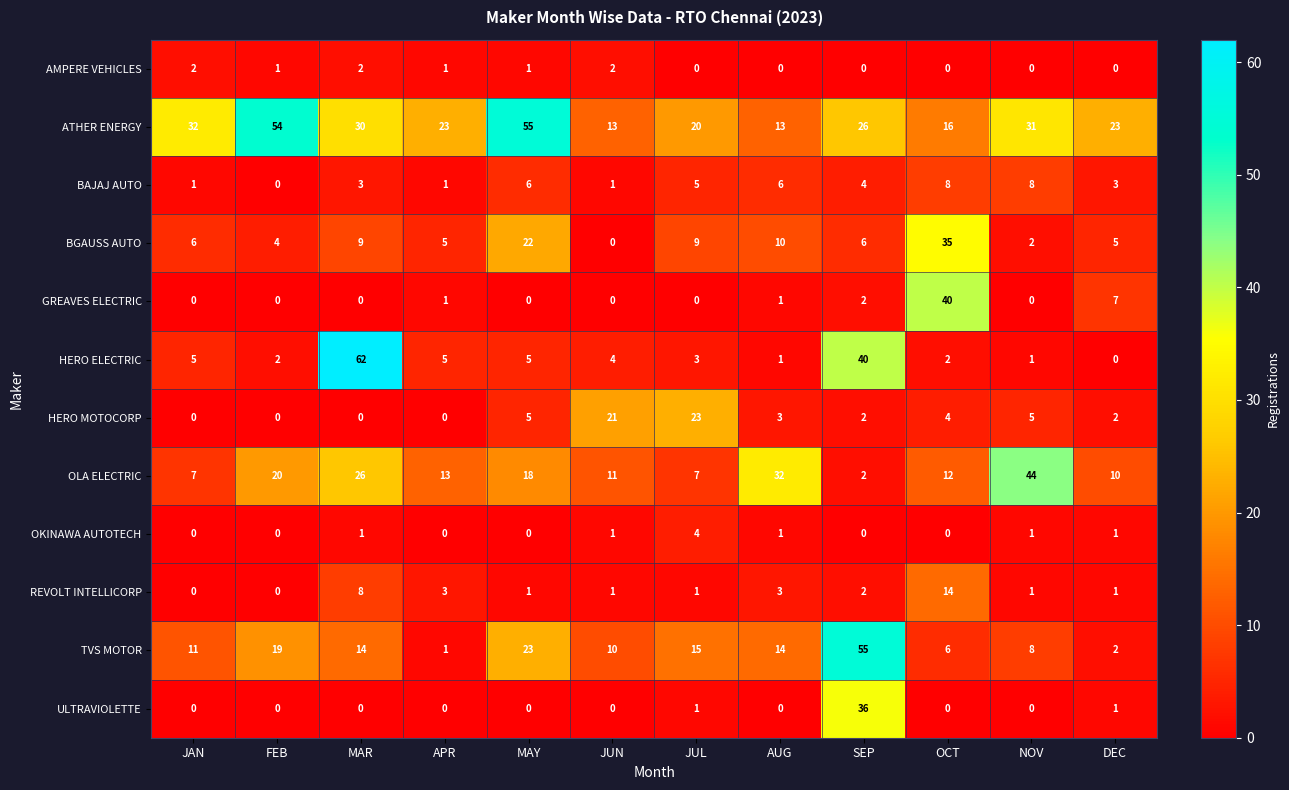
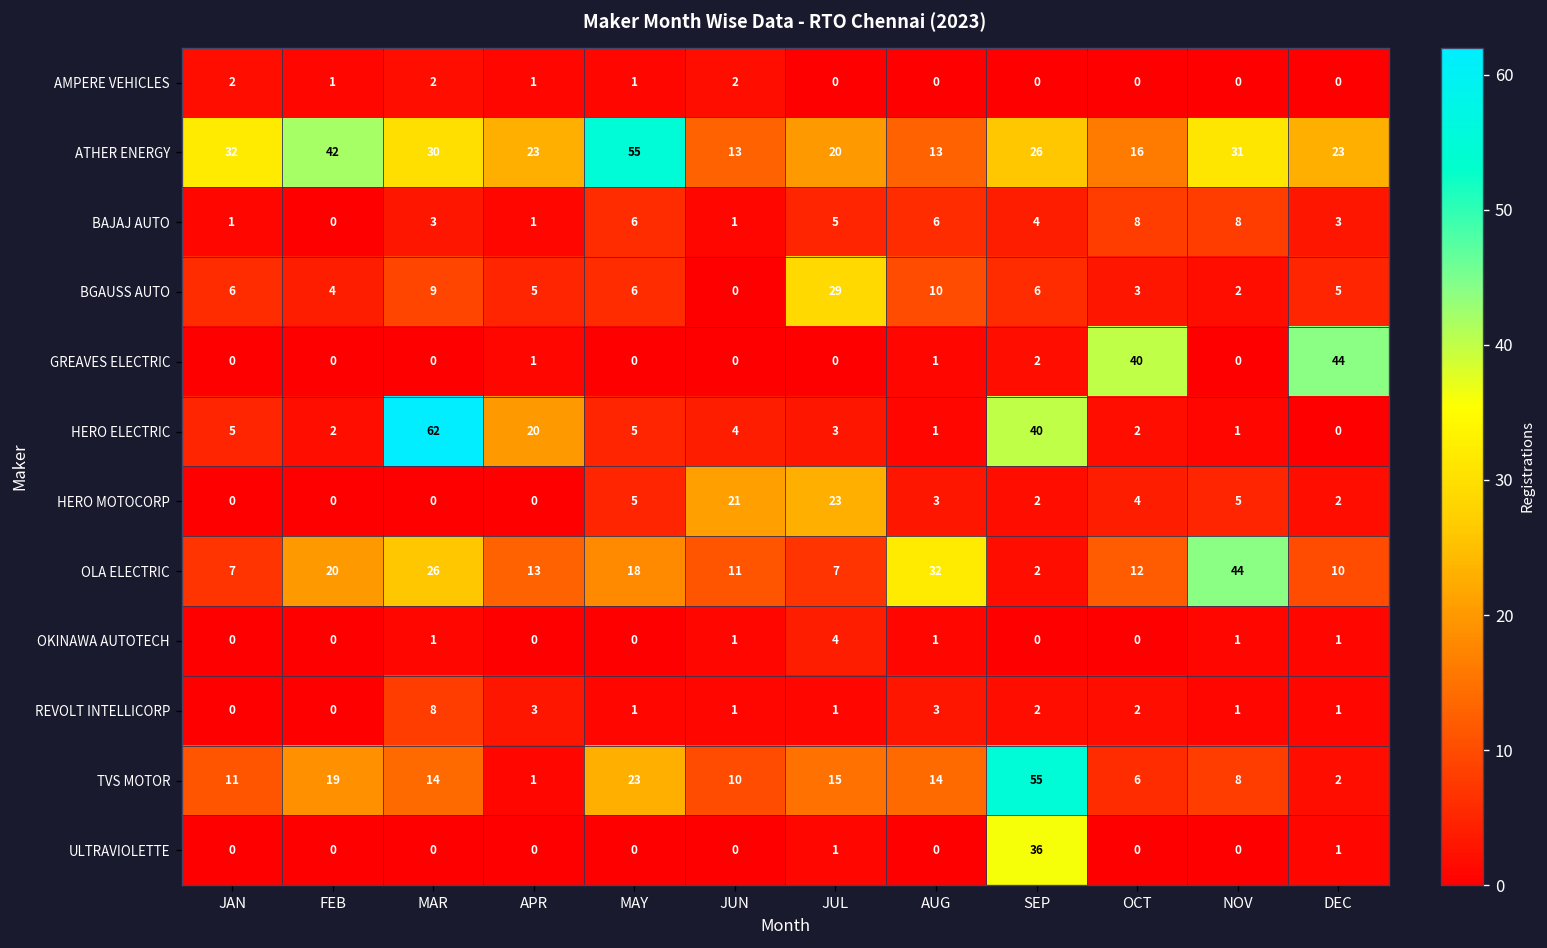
  {
    "AMPERE VEHICLES": {
      "JAN": 2,
      "FEB": 1,
      "MAR": 2,
      "APR": 1,
      "MAY": 1,
      "JUN": 2,
      "JUL": 0,
      "AUG": 0,
      "SEP": 0,
      "OCT": 0,
      "NOV": 0,
      "DEC": 0
    },
    "ATHER ENERGY": {
      "JAN": 32,
-     "FEB": 54,
+     "FEB": 42,
      "MAR": 30,
      "APR": 23,
      "MAY": 55,
      "JUN": 13,
      "JUL": 20,
      "AUG": 13,
      "SEP": 26,
      "OCT": 16,
      "NOV": 31,
      "DEC": 23
    },
    "BAJAJ AUTO": {
      "JAN": 1,
      "FEB": 0,
      "MAR": 3,
      "APR": 1,
      "MAY": 6,
      "JUN": 1,
      "JUL": 5,
      "AUG": 6,
      "SEP": 4,
      "OCT": 8,
      "NOV": 8,
      "DEC": 3
    },
    "BGAUSS AUTO": {
      "JAN": 6,
      "FEB": 4,
      "MAR": 9,
      "APR": 5,
-     "MAY": 22,
+     "MAY": 6,
      "JUN": 0,
-     "JUL": 9,
+     "JUL": 29,
      "AUG": 10,
      "SEP": 6,
-     "OCT": 35,
+     "OCT": 3,
      "NOV": 2,
      "DEC": 5
    },
    "GREAVES ELECTRIC": {
      "JAN": 0,
      "FEB": 0,
      "MAR": 0,
      "APR": 1,
      "MAY": 0,
      "JUN": 0,
      "JUL": 0,
      "AUG": 1,
      "SEP": 2,
      "OCT": 40,
      "NOV": 0,
-     "DEC": 7
+     "DEC": 44
    },
    "HERO ELECTRIC": {
      "JAN": 5,
      "FEB": 2,
      "MAR": 62,
-     "APR": 5,
+     "APR": 20,
      "MAY": 5,
      "JUN": 4,
      "JUL": 3,
      "AUG": 1,
      "SEP": 40,
      "OCT": 2,
      "NOV": 1,
      "DEC": 0
    },
    "HERO MOTOCORP": {
      "JAN": 0,
      "FEB": 0,
      "MAR": 0,
      "APR": 0,
      "MAY": 5,
      "JUN": 21,
      "JUL": 23,
      "AUG": 3,
      "SEP": 2,
      "OCT": 4,
      "NOV": 5,
      "DEC": 2
    },
    "OLA ELECTRIC": {
      "JAN": 7,
      "FEB": 20,
      "MAR": 26,
      "APR": 13,
      "MAY": 18,
      "JUN": 11,
      "JUL": 7,
      "AUG": 32,
      "SEP": 2,
      "OCT": 12,
      "NOV": 44,
      "DEC": 10
    },
    "OKINAWA AUTOTECH": {
      "JAN": 0,
      "FEB": 0,
      "MAR": 1,
      "APR": 0,
      "MAY": 0,
      "JUN": 1,
      "JUL": 4,
      "AUG": 1,
      "SEP": 0,
      "OCT": 0,
      "NOV": 1,
      "DEC": 1
    },
    "REVOLT INTELLICORP": {
      "JAN": 0,
      "FEB": 0,
      "MAR": 8,
      "APR": 3,
      "MAY": 1,
      "JUN": 1,
      "JUL": 1,
      "AUG": 3,
      "SEP": 2,
-     "OCT": 14,
+     "OCT": 2,
      "NOV": 1,
      "DEC": 1
    },
    "TVS MOTOR": {
      "JAN": 11,
      "FEB": 19,
      "MAR": 14,
      "APR": 1,
      "MAY": 23,
      "JUN": 10,
      "JUL": 15,
      "AUG": 14,
      "SEP": 55,
      "OCT": 6,
      "NOV": 8,
      "DEC": 2
    },
    "ULTRAVIOLETTE": {
      "JAN": 0,
      "FEB": 0,
      "MAR": 0,
      "APR": 0,
      "MAY": 0,
      "JUN": 0,
      "JUL": 1,
      "AUG": 0,
      "SEP": 36,
      "OCT": 0,
      "NOV": 0,
      "DEC": 1
    }
  }
